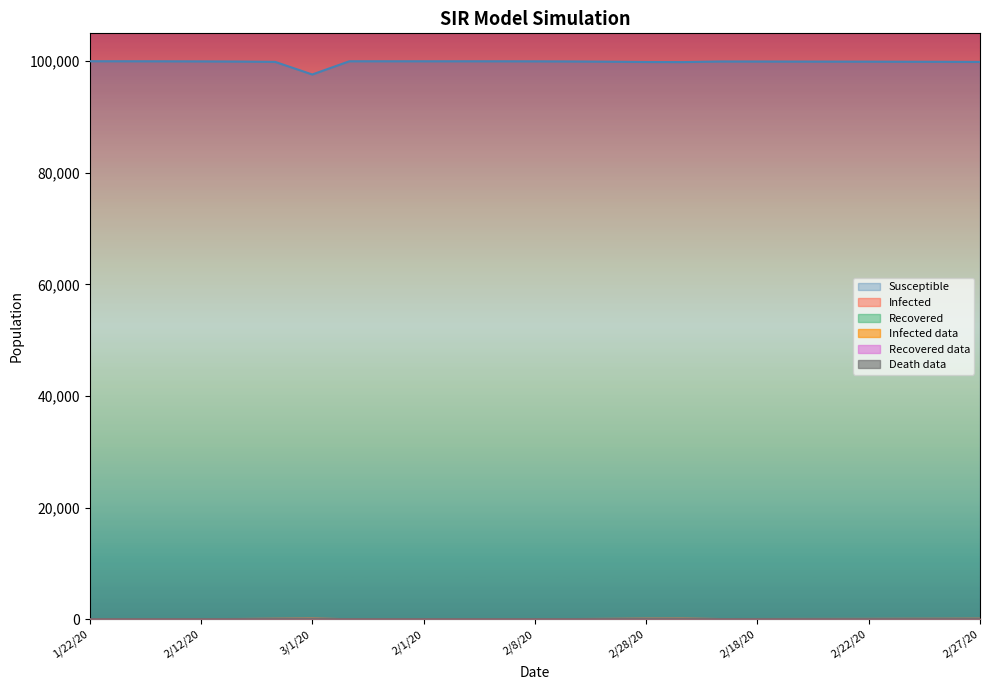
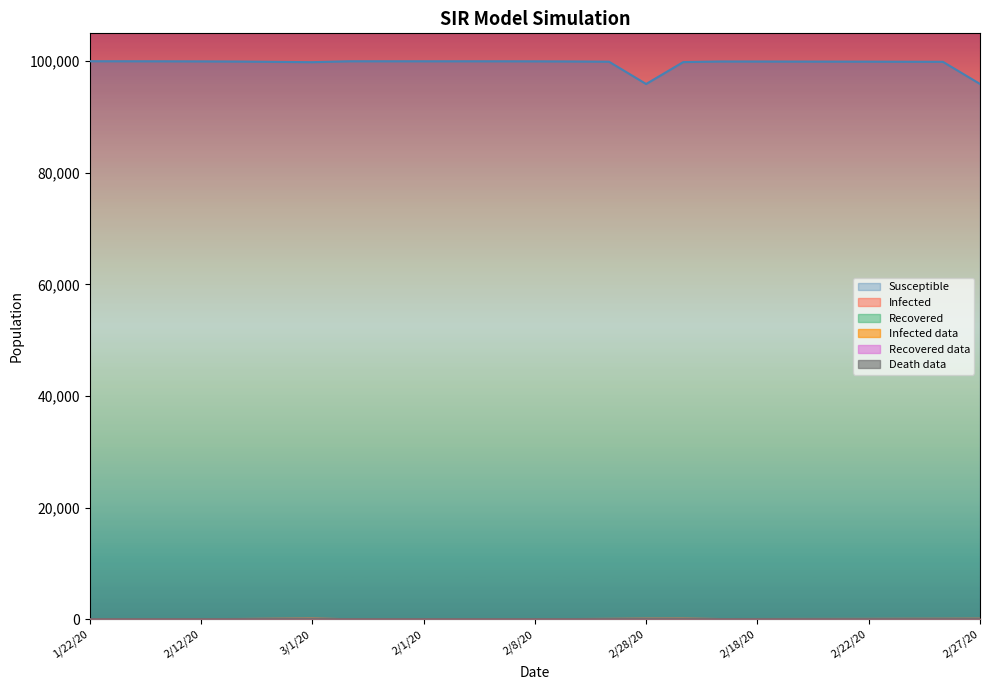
  {
    "Susceptible": {
      "1/22/20": "100,000",
      "2/12/20": "100,000",
-     "3/1/20": "98,000",
+     "3/1/20": "100,000",
      "2/1/20": "100,000",
      "2/8/20": "100,000",
-     "2/28/20": "100,000",
+     "2/28/20": "96,000",
      "2/18/20": "100,000",
      "2/22/20": "100,000",
-     "2/27/20": "100,000"
+     "2/27/20": "96,000"
    },
    "Death data": {
      "1/22/20": "0",
      "2/12/20": "0",
      "3/1/20": "0",
      "2/1/20": "0",
      "2/8/20": "0",
      "2/28/20": "0",
      "2/18/20": "0",
      "2/22/20": "0",
      "2/27/20": "0"
    }
  }
